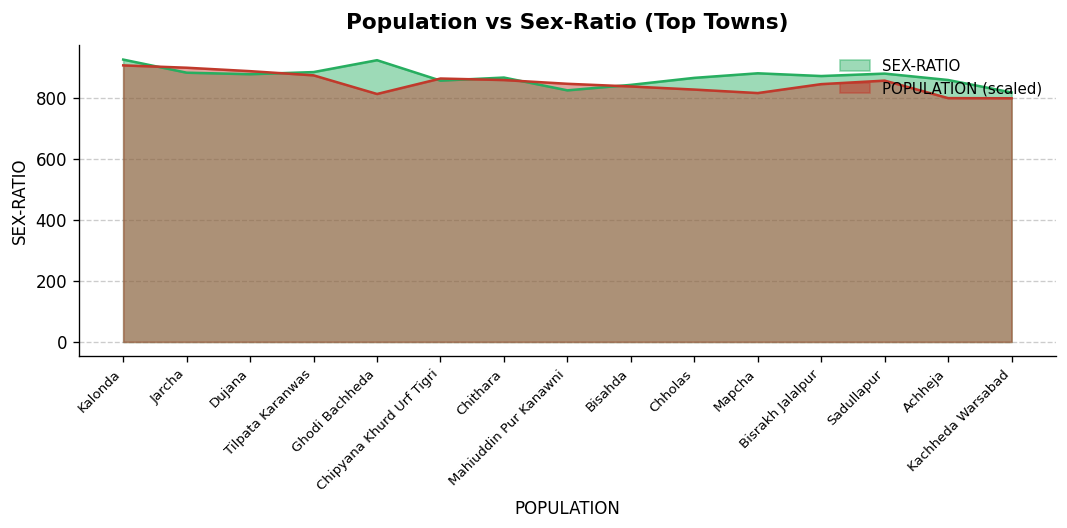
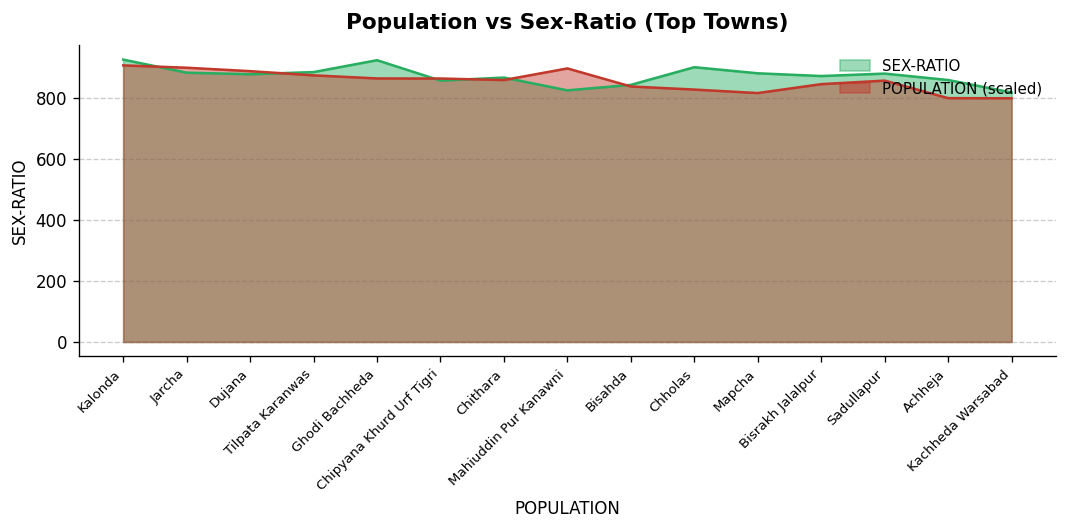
  {
    "SEX-RATIO": {
      "Kalonda": 930,
      "Jarcha": 880,
      "Tilpata Karanwas": 890,
      "Ghodi Bachheda": 930,
      "Mahiuddin Pur Kanawni": 830,
-     "Chholas": 870,
+     "Chholas": 900,
      "Mapcha": 880,
      "Bisrakh Jalalpur": 870,
      "Sadullapur": 880,
      "Achheja": 860,
      "Kachheda Warsabad": 820
    },
    "POPULATION (scaled)": {
      "Kalonda": 910,
      "Jarcha": 900,
      "Tilpata Karanwas": 880,
-     "Ghodi Bachheda": 810,
-     "Mahiuddin Pur Kanawni": 850,
+     "Ghodi Bachheda": 870,
+     "Mahiuddin Pur Kanawni": 900,
      "Chholas": 830,
      "Mapcha": 820,
      "Bisrakh Jalalpur": 850,
      "Sadullapur": 860,
      "Achheja": 800,
      "Kachheda Warsabad": 800
    }
  }
